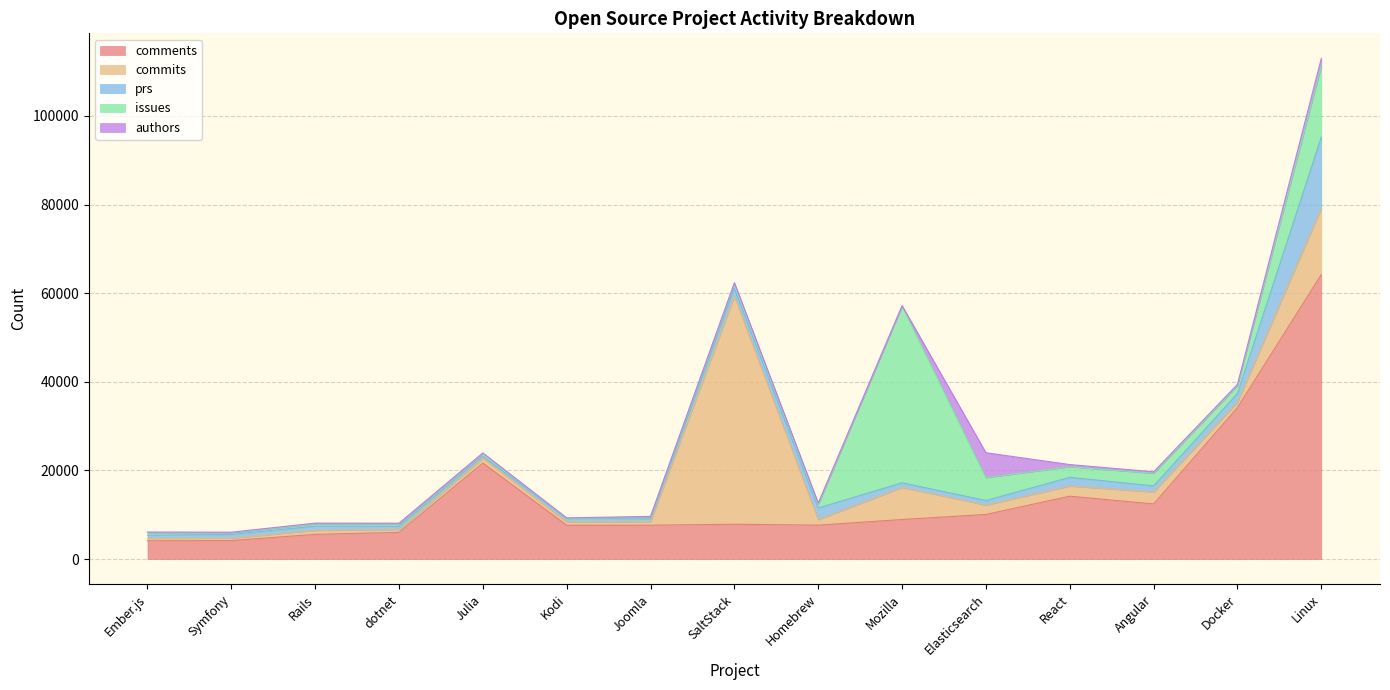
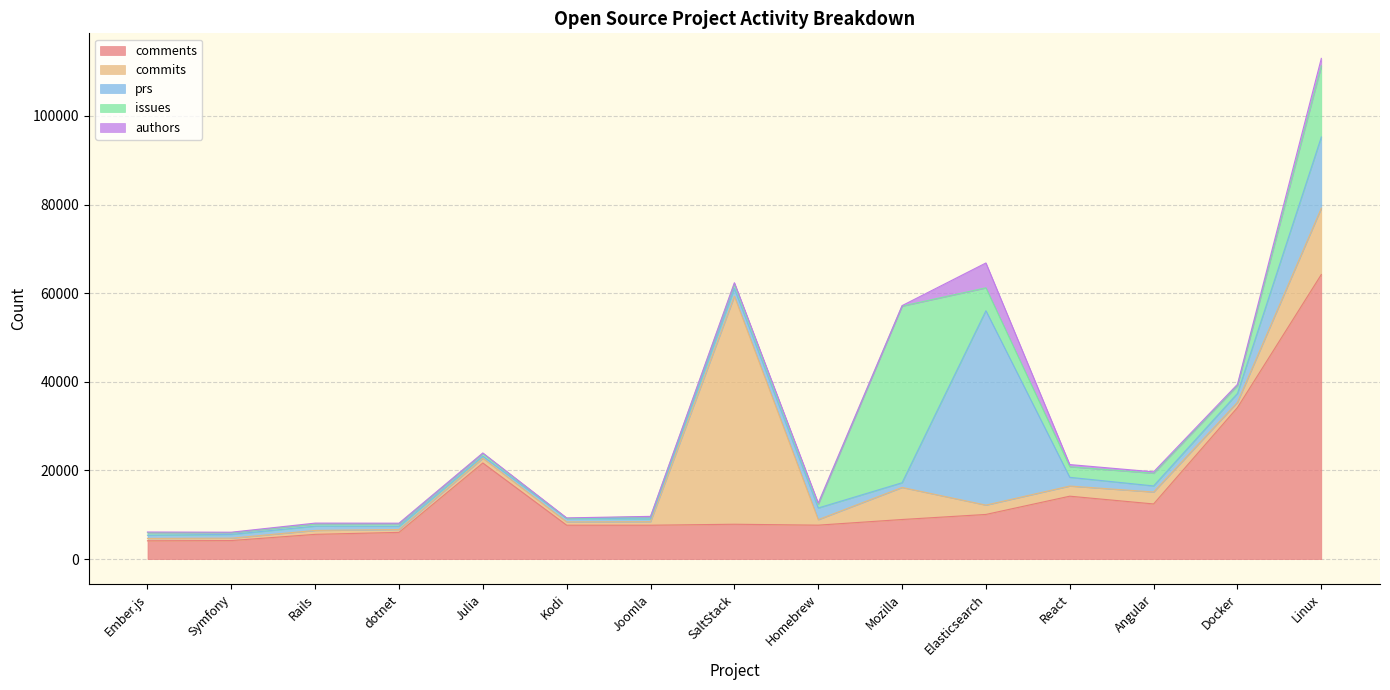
  {
    "comments": {
      "Rails": 6000,
      "dotnet": 6000,
      "Julia": 22000,
      "Kodi": 8000,
      "Joomla": 8000,
      "SaltStack": 8000,
      "Homebrew": 8000,
      "Mozilla": 9000,
      "Elasticsearch": 10000,
      "React": 14000,
      "Angular": 12000,
      "Docker": 34000,
      "Linux": 64000
    },
    "commits": {
      "Rails": 1000,
      "dotnet": 1000,
      "Kodi": 1000,
      "Joomla": 1000,
      "SaltStack": 51000,
      "Homebrew": 1000,
      "Mozilla": 7000,
      "Elasticsearch": 2000,
      "React": 2000,
      "Angular": 3000,
      "Docker": 1000,
      "Linux": 15000
    },
    "prs": {
      "dotnet": 1000,
      "SaltStack": 2000,
      "Homebrew": 3000,
      "Mozilla": 1000,
-     "Elasticsearch": 1000,
+     "Elasticsearch": 44000,
      "React": 2000,
      "Angular": 1000,
      "Docker": 2000,
      "Linux": 16000
    },
    "issues": {
      "Elasticsearch": 5000,
      "Linux": 16000
    },
    "authors": {
      "Elasticsearch": 6000,
      "Linux": 2000
    }
  }
